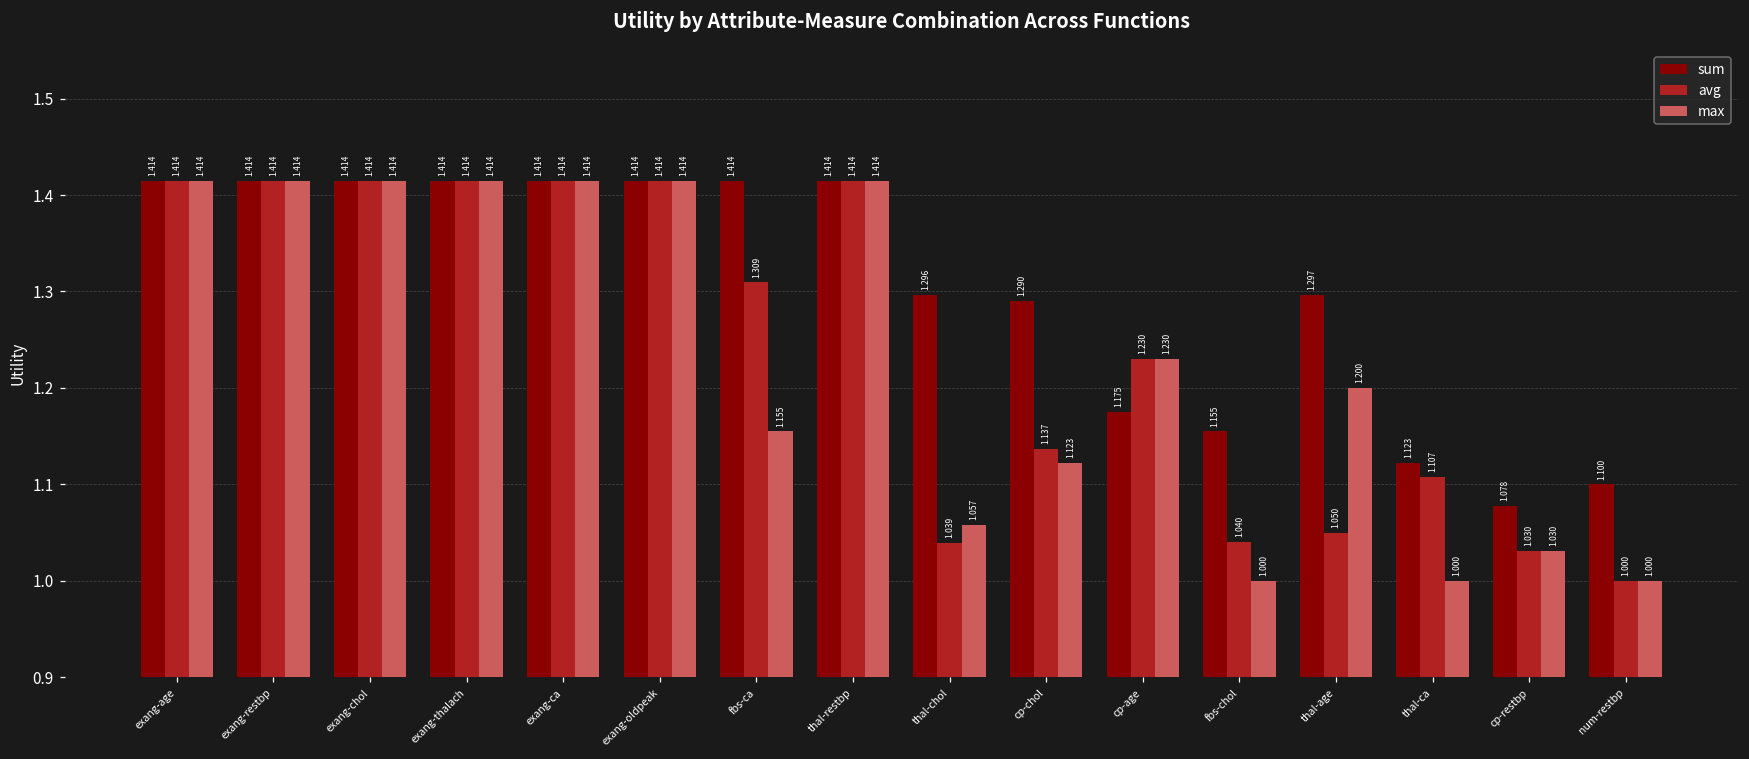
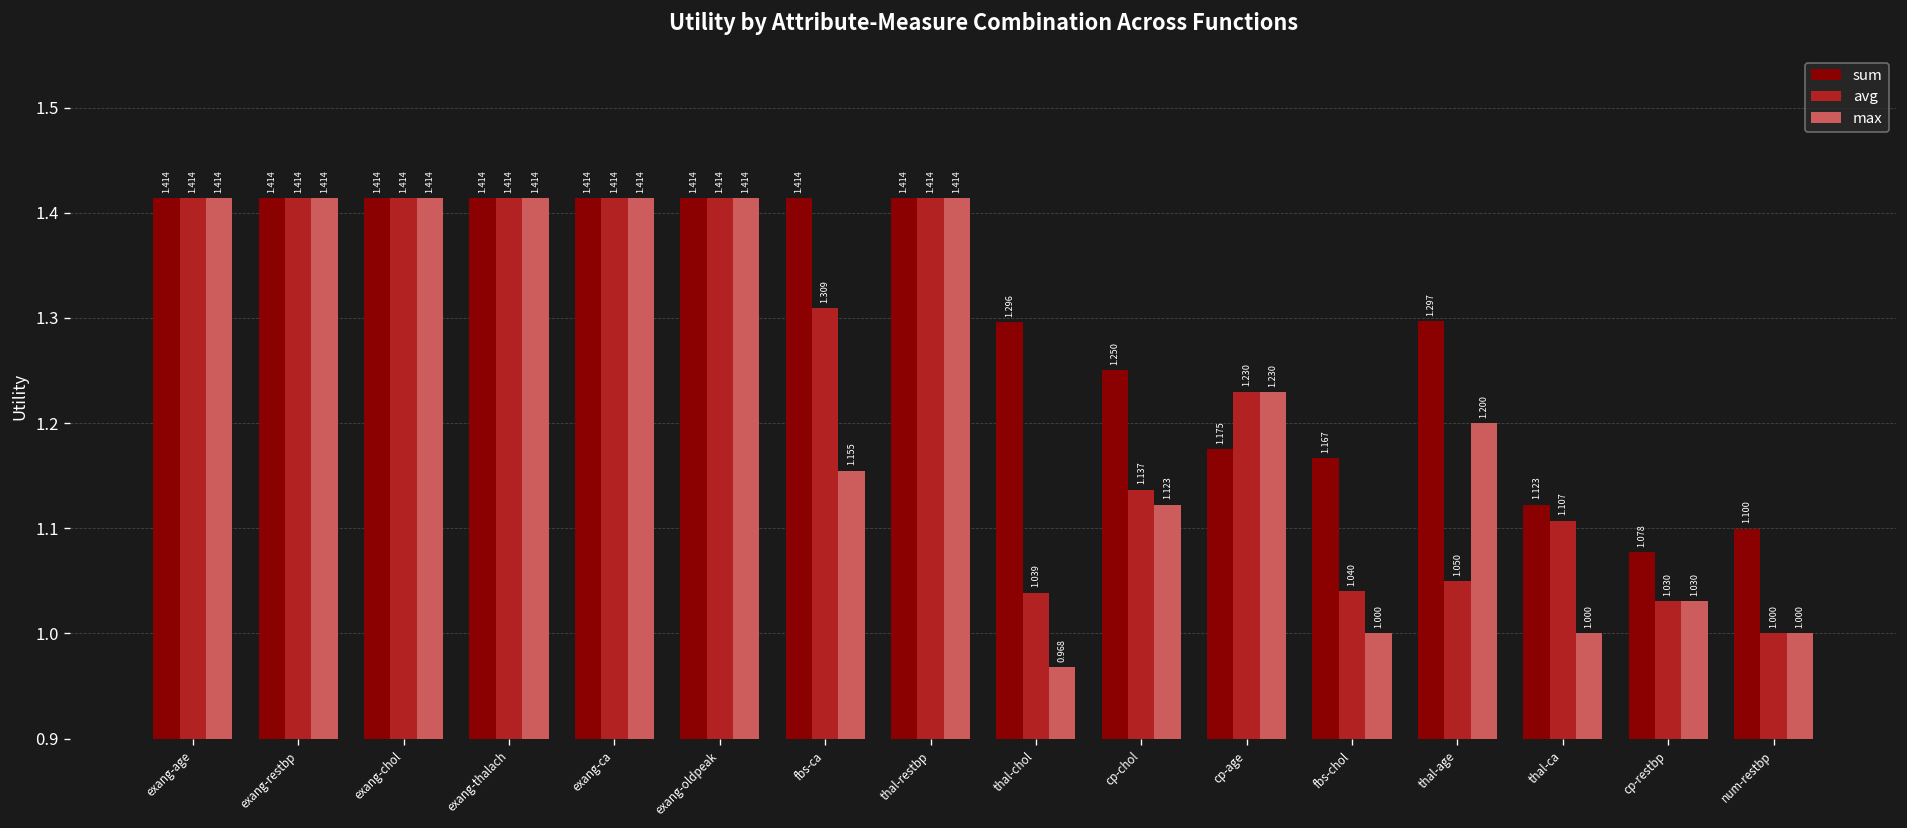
  {
    "sum": {
      "exang-age": 1.414,
      "exang-restbp": 1.414,
      "exang-chol": 1.414,
      "exang-thalach": 1.414,
      "exang-ca": 1.414,
      "exang-oldpeak": 1.414,
      "fbs-ca": 1.414,
      "thal-restbp": 1.414,
      "thal-chol": 1.296,
-     "cp-chol": 1.290,
+     "cp-chol": 1.250,
      "cp-age": 1.175,
-     "fbs-chol": 1.155,
+     "fbs-chol": 1.167,
      "thal-age": 1.297,
      "thal-ca": 1.123,
      "cp-restbp": 1.078,
      "num-restbp": 1.100
    },
    "avg": {
      "exang-age": 1.414,
      "exang-restbp": 1.414,
      "exang-chol": 1.414,
      "exang-thalach": 1.414,
      "exang-ca": 1.414,
      "exang-oldpeak": 1.414,
      "fbs-ca": 1.309,
      "thal-restbp": 1.414,
      "thal-chol": 1.039,
      "cp-chol": 1.137,
      "cp-age": 1.230,
      "fbs-chol": 1.040,
      "thal-age": 1.050,
      "thal-ca": 1.107,
      "cp-restbp": 1.030,
      "num-restbp": 1.000
    },
    "max": {
      "exang-age": 1.414,
      "exang-restbp": 1.414,
      "exang-chol": 1.414,
      "exang-thalach": 1.414,
      "exang-ca": 1.414,
      "exang-oldpeak": 1.414,
      "fbs-ca": 1.155,
      "thal-restbp": 1.414,
-     "thal-chol": 1.057,
+     "thal-chol": 0.968,
      "cp-chol": 1.123,
      "cp-age": 1.230,
      "fbs-chol": 1.000,
      "thal-age": 1.200,
      "thal-ca": 1.000,
      "cp-restbp": 1.030,
      "num-restbp": 1.000
    }
  }
